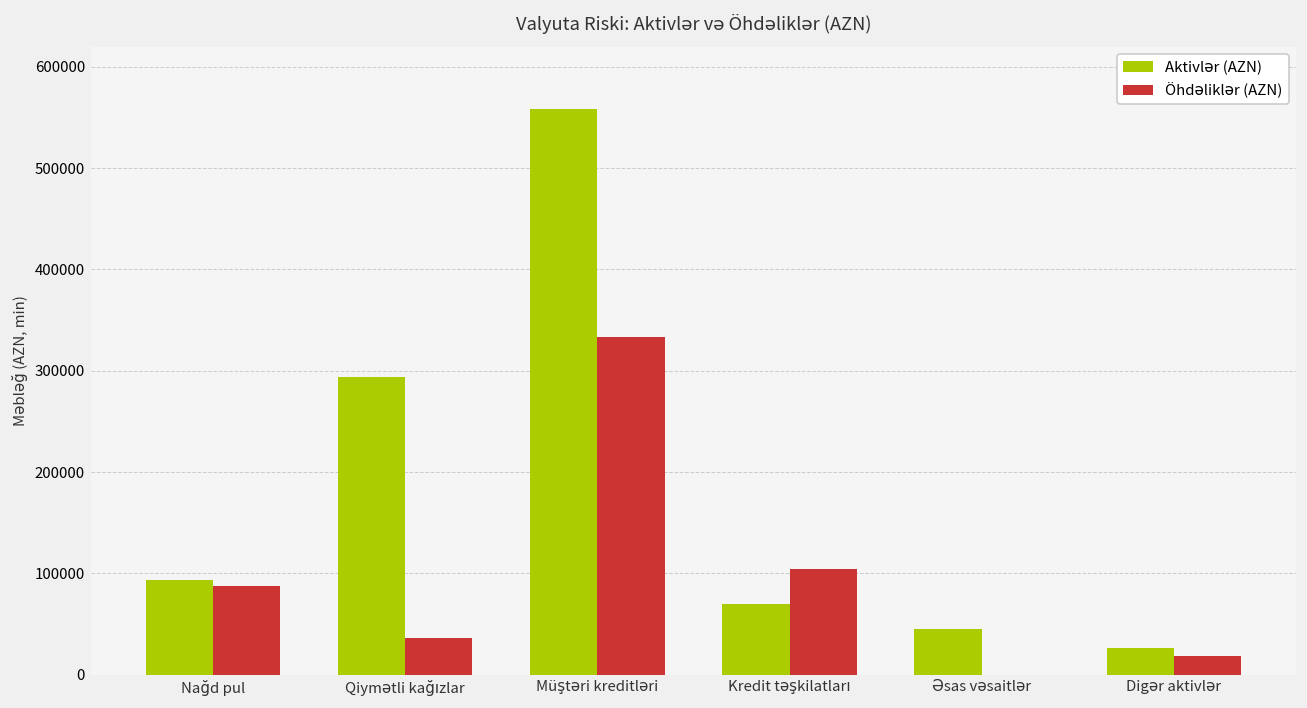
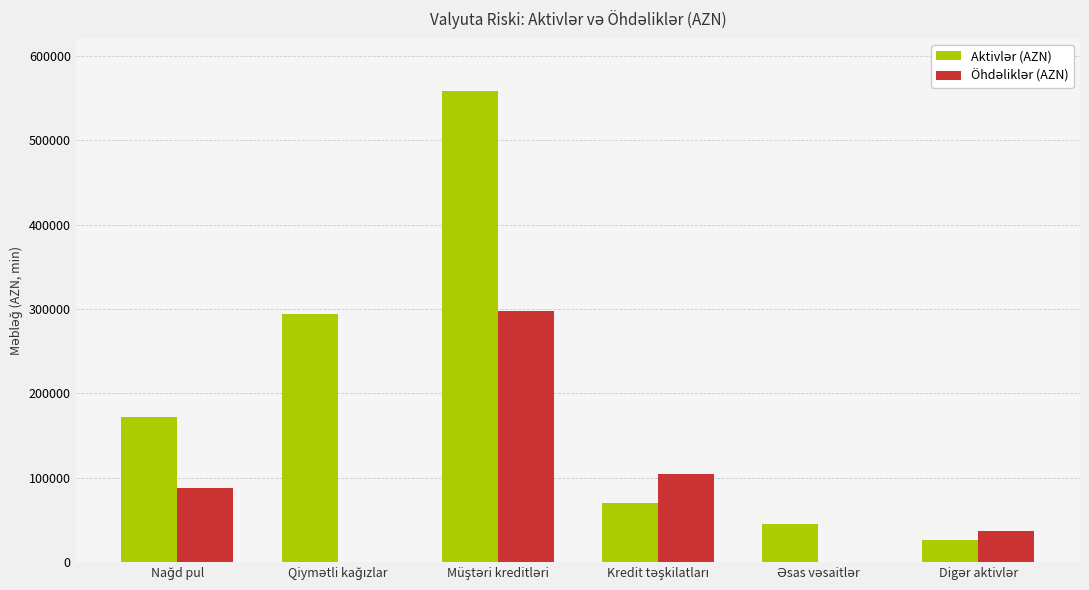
  {
    "Aktivlər (AZN)": {
-     "Nağd pul": 90000,
+     "Nağd pul": 170000,
      "Qiymətli kağızlar": 290000,
      "Müştəri kreditləri": 560000,
      "Kredit təşkilatları": 70000,
      "Əsas vəsaitlər": 40000,
      "Digər aktivlər": 30000
    },
    "Öhdəliklər (AZN)": {
      "Nağd pul": 90000,
-     "Qiymətli kağızlar": 40000,
-     "Müştəri kreditləri": 330000,
+     "Qiymətli kağızlar": 0,
+     "Müştəri kreditləri": 300000,
      "Kredit təşkilatları": 100000,
      "Əsas vəsaitlər": 0,
-     "Digər aktivlər": 20000
+     "Digər aktivlər": 40000
    }
  }
